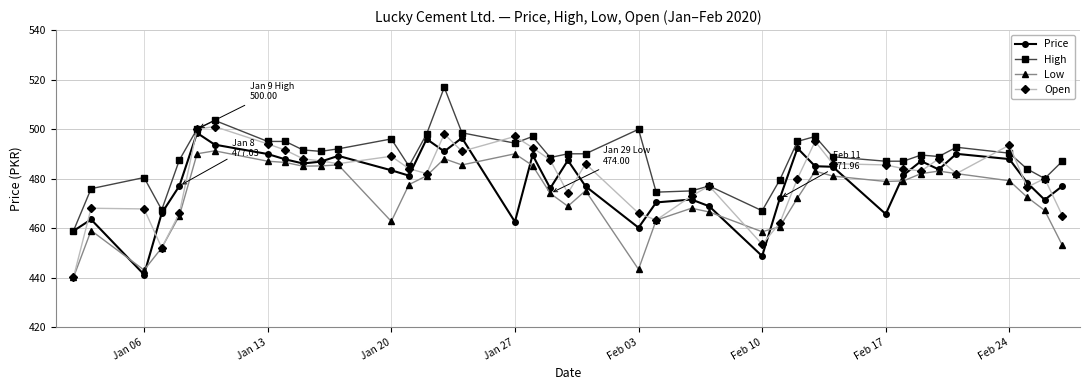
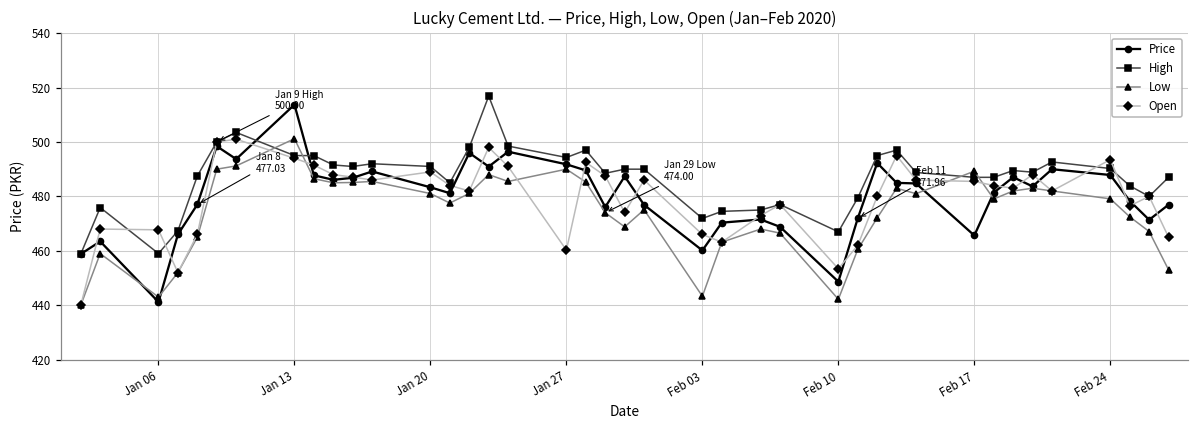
  {
    "Price": {
      "Jan 06": 441,
-     "Jan 13": 490,
+     "Jan 13": 514,
      "Jan 20": 483,
-     "Jan 27": 463,
+     "Jan 27": 492,
      "Feb 03": 460,
      "Feb 10": 449,
      "Feb 17": 466,
      "Feb 24": 488
    },
    "High": {
-     "Jan 06": 480,
-     "Jan 20": 496,
+     "Jan 06": 459,
+     "Jan 20": 491,
      "Jan 27": 494,
-     "Feb 03": 500,
+     "Feb 03": 472,
      "Feb 10": 467,
      "Feb 17": 487,
      "Feb 24": 490
    },
    "Low": {
      "Jan 06": 443,
-     "Jan 13": 487,
-     "Jan 20": 463,
+     "Jan 13": 501,
+     "Jan 20": 481,
      "Jan 27": 490,
      "Feb 03": 443,
-     "Feb 10": 459,
-     "Feb 17": 479,
+     "Feb 10": 442,
+     "Feb 17": 489,
      "Feb 24": 479
    },
    "Open": {
      "Jan 06": 468,
      "Jan 20": 489,
-     "Jan 27": 497,
+     "Jan 27": 460,
      "Feb 03": 466,
      "Feb 10": 453,
      "Feb 17": 486,
      "Feb 24": 494
    }
  }
